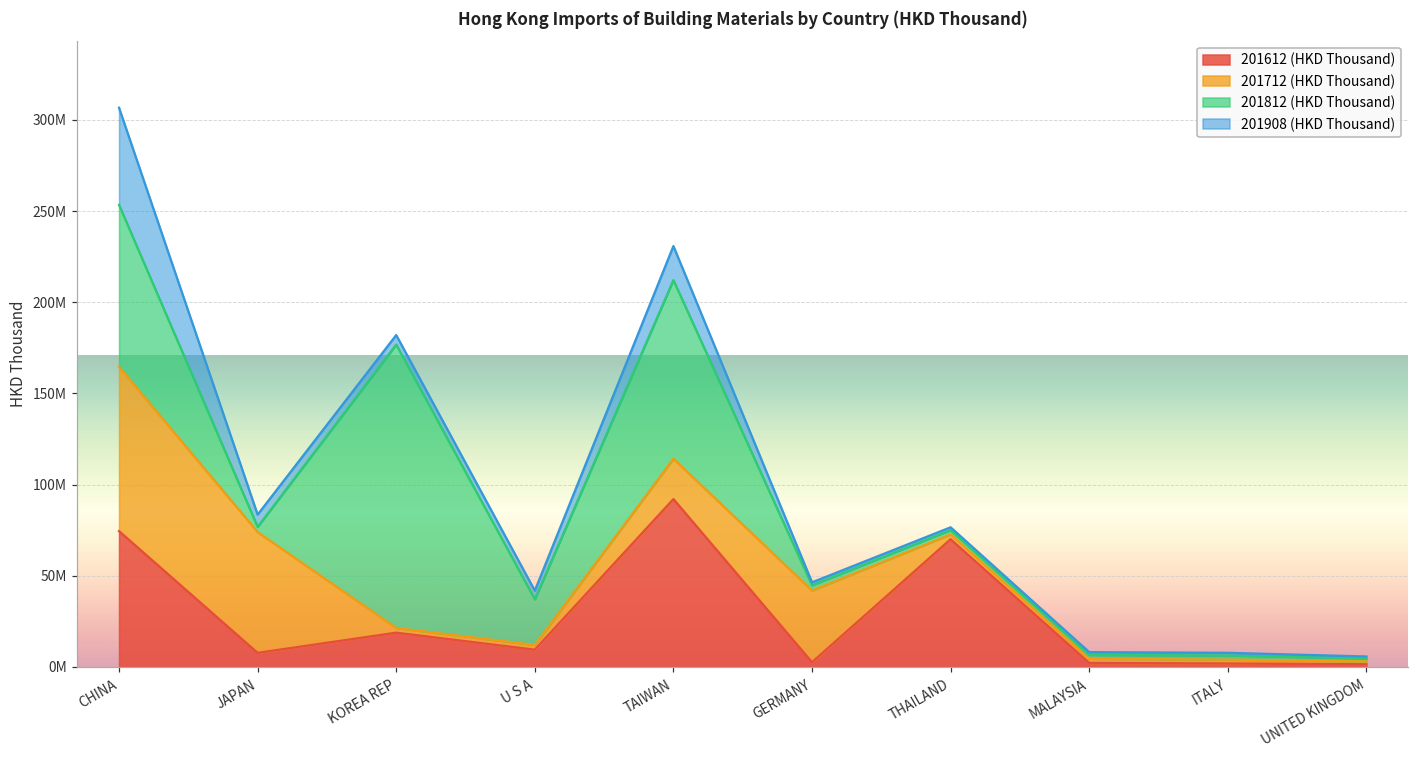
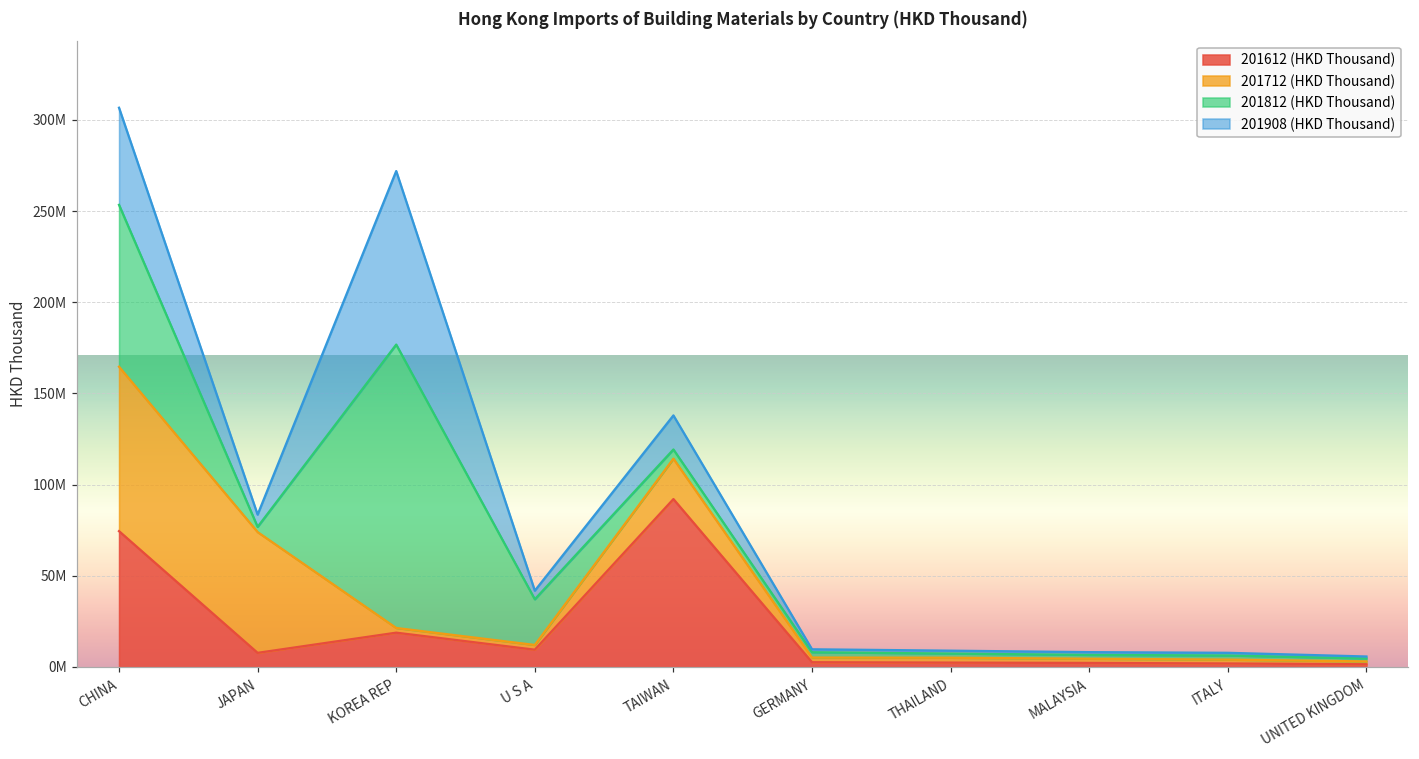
  {
    "201612 (HKD Thousand)": {
      "CHINA": 74000000,
      "JAPAN": 8000000,
      "KOREA REP": 19000000,
      "U S A": 9000000,
      "TAIWAN": 92000000,
      "GERMANY": 3000000,
-     "THAILAND": 70000000,
+     "THAILAND": 2000000,
      "MALAYSIA": 2000000,
      "ITALY": 2000000,
      "UNITED KINGDOM": 1000000
    },
    "201712 (HKD Thousand)": {
      "CHINA": 90000000,
      "JAPAN": 66000000,
      "KOREA REP": 3000000,
      "U S A": 3000000,
      "TAIWAN": 22000000,
-     "GERMANY": 39000000,
+     "GERMANY": 3000000,
      "THAILAND": 3000000,
      "MALAYSIA": 2000000,
      "ITALY": 2000000,
      "UNITED KINGDOM": 2000000
    },
    "201812 (HKD Thousand)": {
      "CHINA": 89000000,
      "JAPAN": 3000000,
      "KOREA REP": 155000000,
      "U S A": 25000000,
-     "TAIWAN": 98000000,
+     "TAIWAN": 5000000,
      "GERMANY": 3000000,
      "THAILAND": 2000000
    },
    "201908 (HKD Thousand)": {
      "CHINA": 53000000,
      "JAPAN": 7000000,
-     "KOREA REP": 5000000,
+     "KOREA REP": 95000000,
      "U S A": 5000000,
      "TAIWAN": 19000000,
      "GERMANY": 2000000,
      "THAILAND": 2000000
    }
  }
